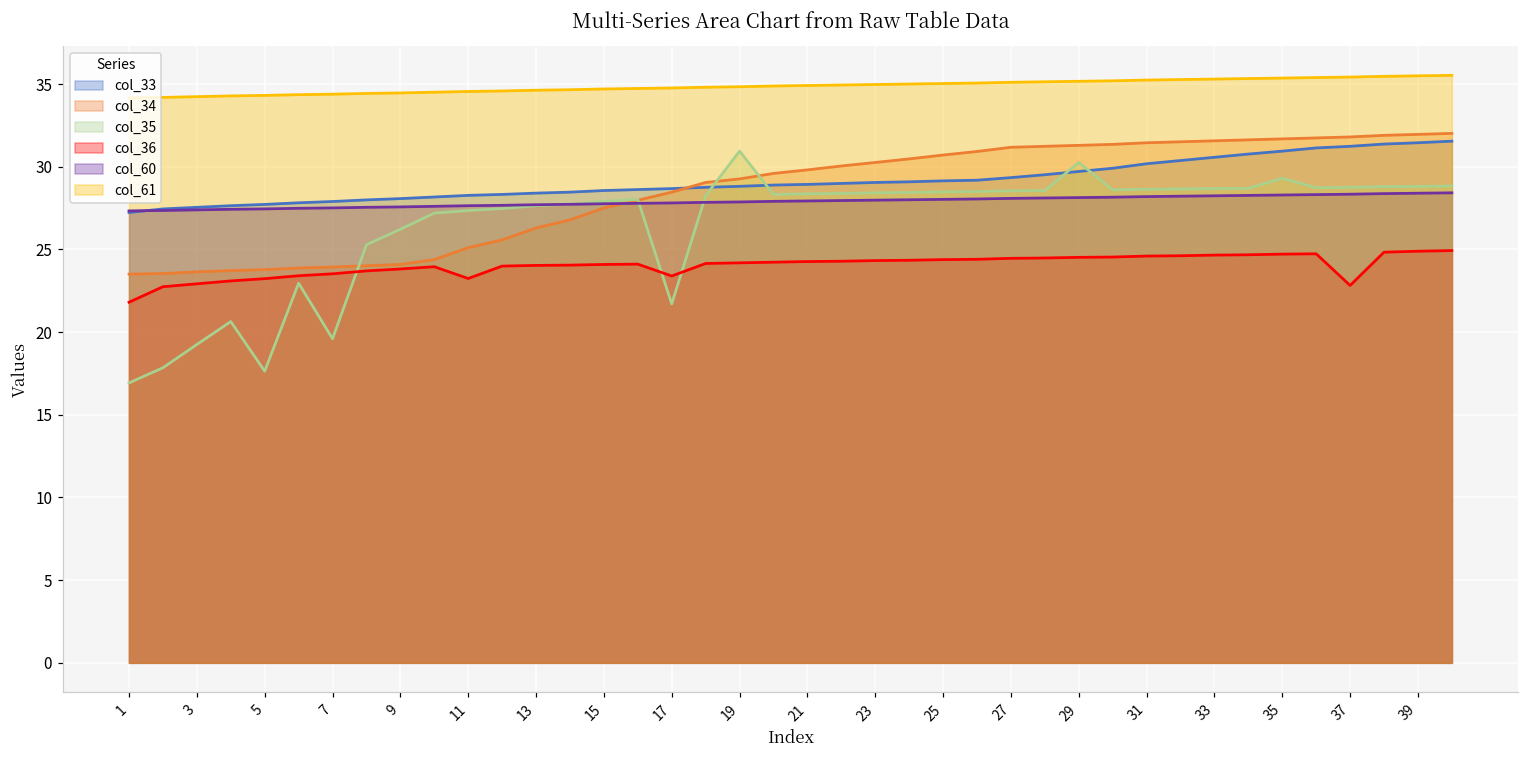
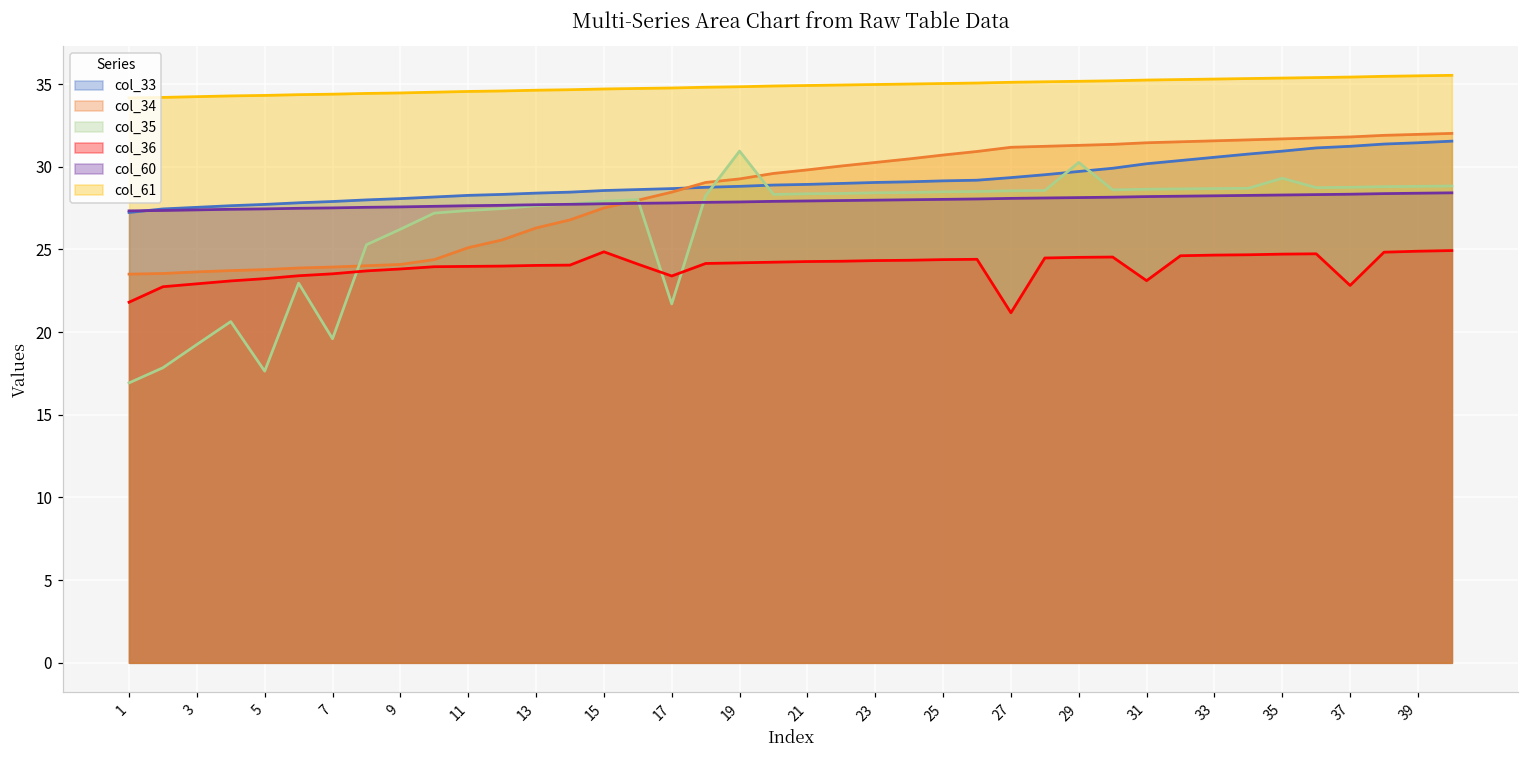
  {
    "col_35": {
      "1": 16.9,
      "3": 19.3,
      "5": 17.6,
      "7": 19.6,
      "9": 26.2,
      "11": 27.4,
      "17": 21.7,
      "19": 31.0,
      "21": 28.4,
      "23": 28.4,
      "25": 28.5,
      "27": 28.5,
      "29": 30.3,
      "31": 28.6,
      "33": 28.7,
      "35": 29.3,
      "37": 28.8,
      "39": 28.8
    },
    "col_36": {
      "1": 21.8,
      "3": 22.9,
      "5": 23.2,
      "7": 23.5,
      "9": 23.8,
-     "11": 23.2,
+     "11": 24.0,
      "13": 24.0,
-     "15": 24.1,
+     "15": 24.9,
      "17": 23.4,
      "19": 24.2,
      "21": 24.3,
      "23": 24.3,
      "25": 24.4,
-     "27": 24.5,
+     "27": 21.2,
      "29": 24.5,
-     "31": 24.6,
+     "31": 23.1,
      "33": 24.7,
      "35": 24.7,
      "37": 22.8,
      "39": 24.9
    }
  }
